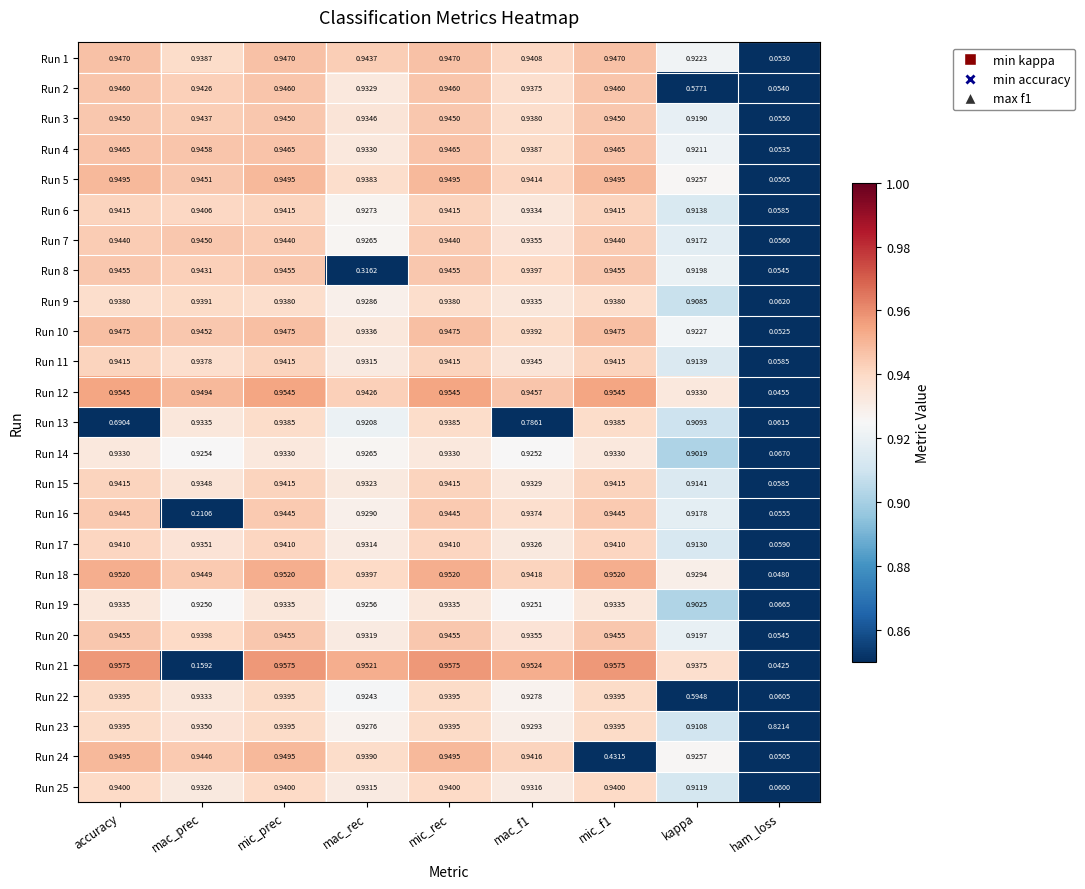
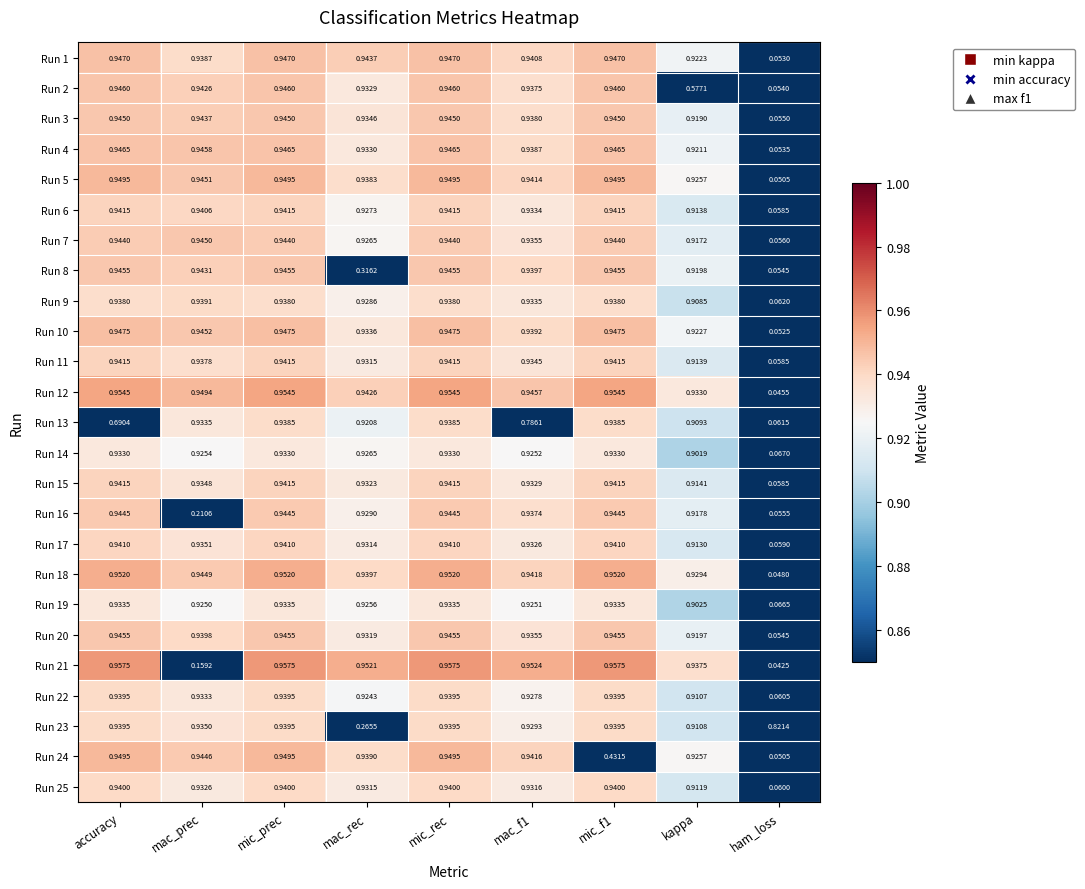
  {
    "Run 22": {
      "accuracy": 0.9395,
      "mac_prec": 0.9333,
      "mic_prec": 0.9395,
      "mac_rec": 0.9243,
      "mic_rec": 0.9395,
      "mac_f1": 0.9278,
      "mic_f1": 0.9395,
-     "kappa": 0.5948,
+     "kappa": 0.9107,
      "ham_loss": 0.0605
    },
    "Run 23": {
      "accuracy": 0.9395,
      "mac_prec": 0.9350,
      "mic_prec": 0.9395,
-     "mac_rec": 0.9276,
+     "mac_rec": 0.2655,
      "mic_rec": 0.9395,
      "mac_f1": 0.9293,
      "mic_f1": 0.9395,
      "kappa": 0.9108,
      "ham_loss": 0.8214
    }
  }
